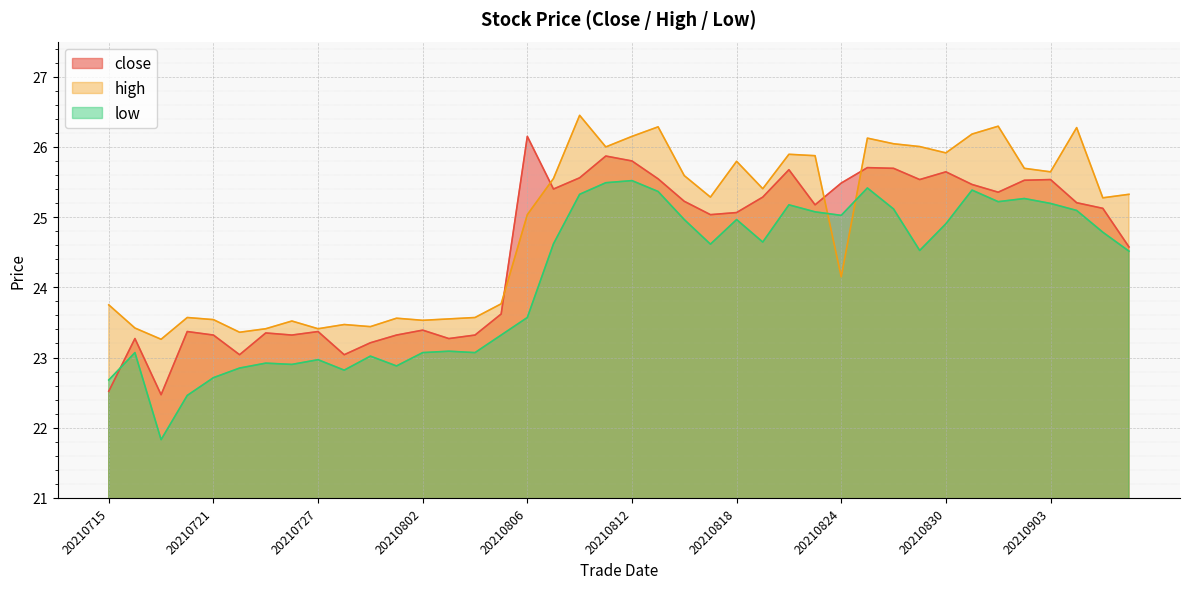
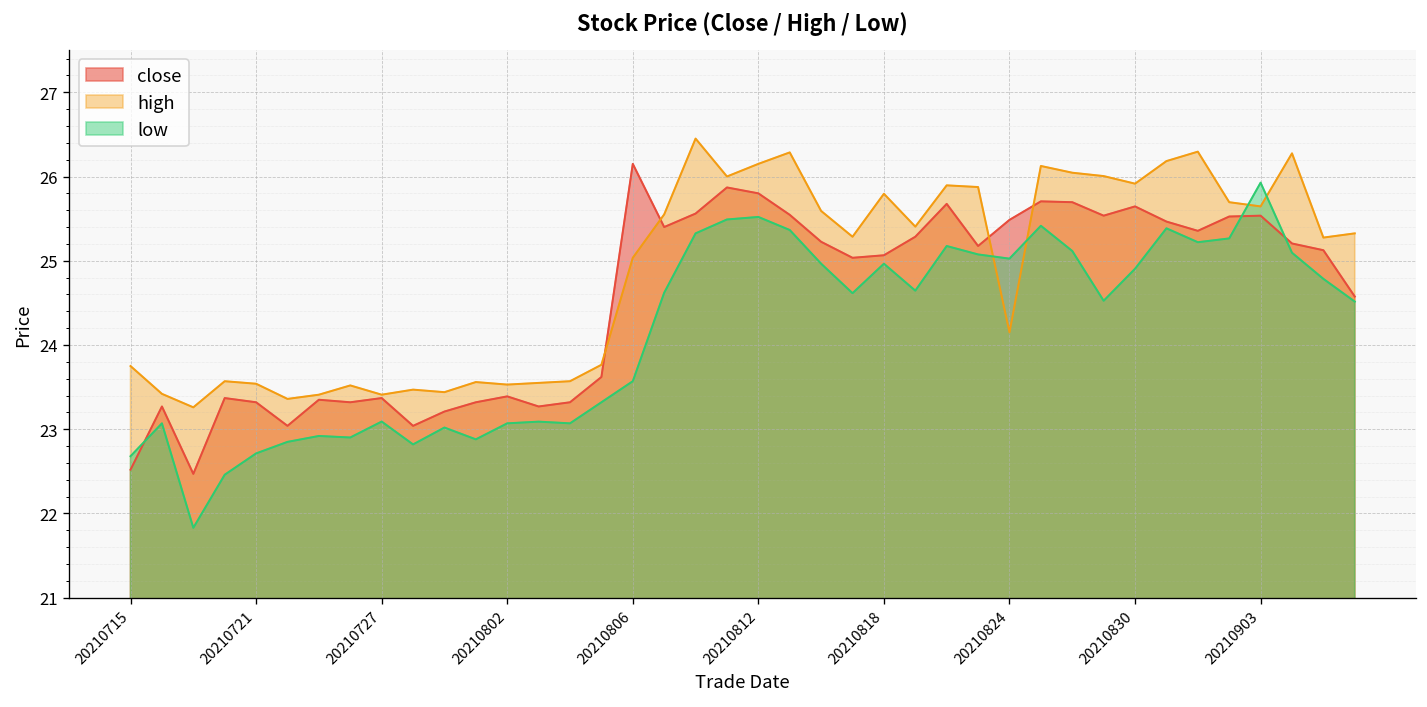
  {
    "close": {
      "20210715": 22.5,
      "20210721": 23.3,
      "20210727": 23.4,
      "20210802": 23.4,
      "20210806": 26.2,
      "20210812": 25.8,
      "20210818": 25.1,
      "20210824": 25.5,
      "20210830": 25.6,
      "20210903": 25.5
    },
    "high": {
      "20210715": 23.8,
      "20210721": 23.5,
      "20210727": 23.4,
      "20210802": 23.5,
      "20210806": 25.0,
      "20210812": 26.2,
      "20210818": 25.8,
      "20210824": 24.2,
      "20210830": 25.9,
      "20210903": 25.6
    },
    "low": {
      "20210715": 22.7,
      "20210721": 22.7,
-     "20210727": 23.0,
+     "20210727": 23.1,
      "20210802": 23.1,
      "20210806": 23.6,
      "20210812": 25.5,
      "20210818": 25.0,
      "20210824": 25.0,
      "20210830": 24.9,
-     "20210903": 25.2
+     "20210903": 25.9
    }
  }
